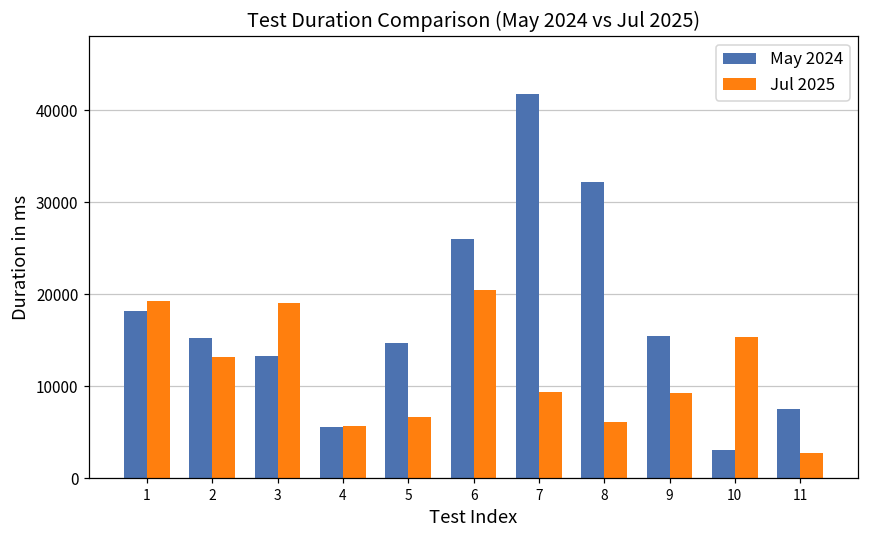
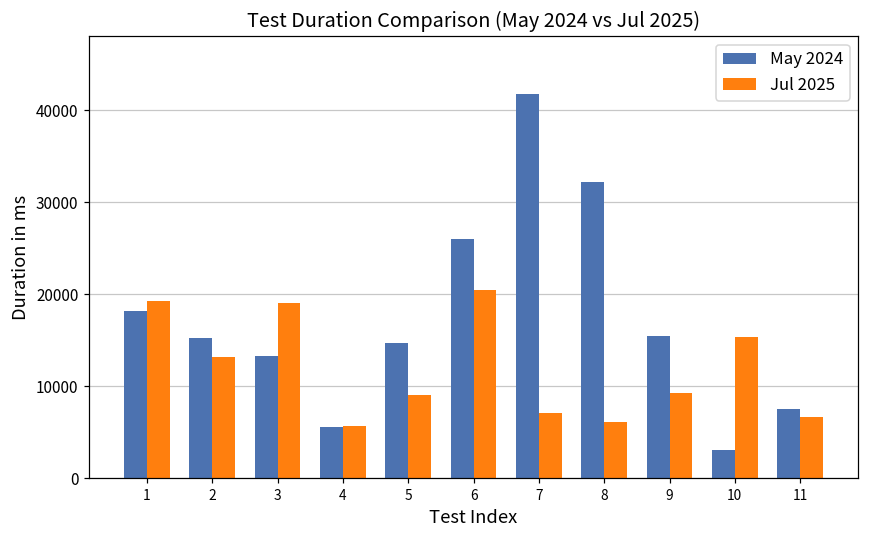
  {
    "May 2024": {
      "1": 18000,
      "2": 15000,
      "3": 13000,
      "4": 6000,
      "5": 15000,
      "6": 26000,
      "7": 42000,
      "8": 32000,
      "9": 15000,
      "10": 3000,
      "11": 8000
    },
    "Jul 2025": {
      "1": 19000,
      "2": 13000,
      "3": 19000,
      "4": 6000,
-     "5": 7000,
+     "5": 9000,
      "6": 21000,
-     "7": 9000,
+     "7": 7000,
      "8": 6000,
      "9": 9000,
      "10": 15000,
-     "11": 3000
+     "11": 7000
    }
  }
